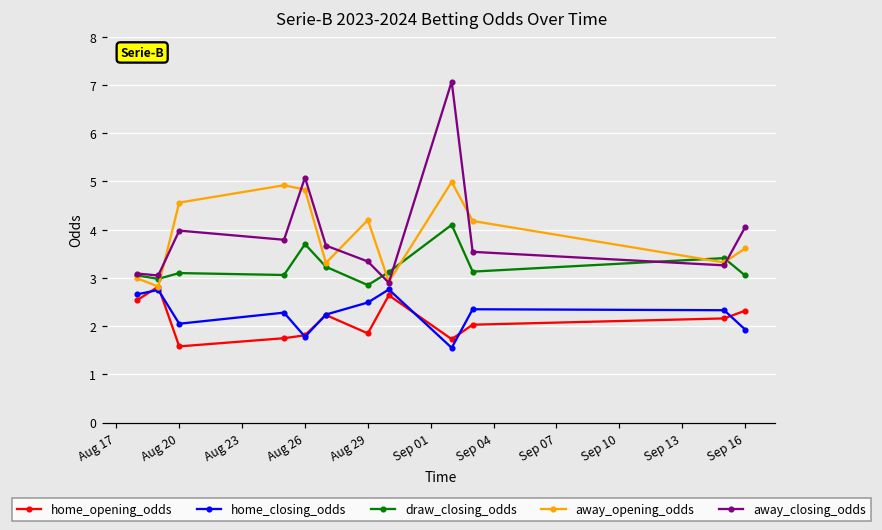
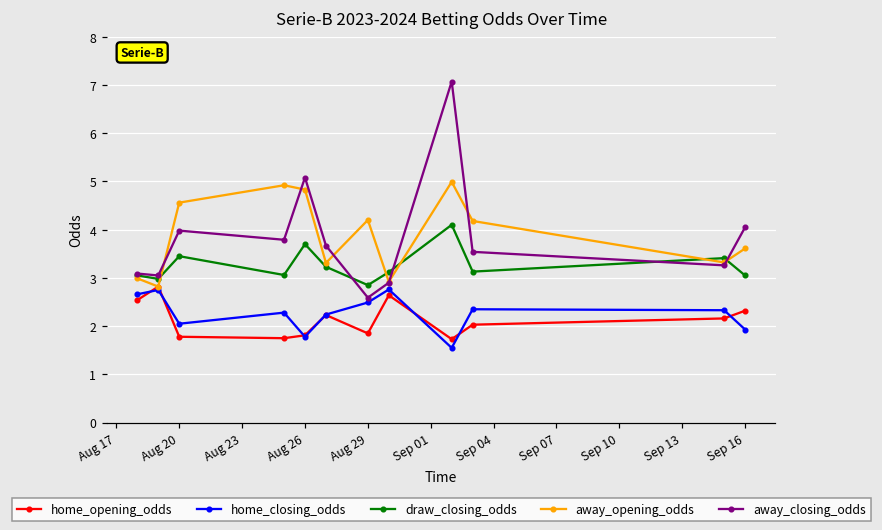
  {
    "home_opening_odds": {
-     "Aug 20": 1.6,
+     "Aug 20": 1.8,
      "Aug 29": 1.9,
      "Sep 16": 2.3
    },
    "home_closing_odds": {
      "Aug 20": 2.1,
      "Aug 29": 2.5,
      "Sep 16": 1.9
    },
    "draw_closing_odds": {
-     "Aug 20": 3.1,
+     "Aug 20": 3.5,
      "Aug 26": 3.7,
      "Aug 29": 2.9,
      "Sep 16": 3.1
    },
    "away_opening_odds": {
      "Aug 20": 4.6,
      "Aug 26": 4.8,
      "Aug 29": 4.2,
      "Sep 16": 3.6
    },
    "away_closing_odds": {
      "Aug 20": 4.0,
      "Aug 26": 5.1,
-     "Aug 29": 3.3,
+     "Aug 29": 2.6,
      "Sep 16": 4.1
    }
  }
